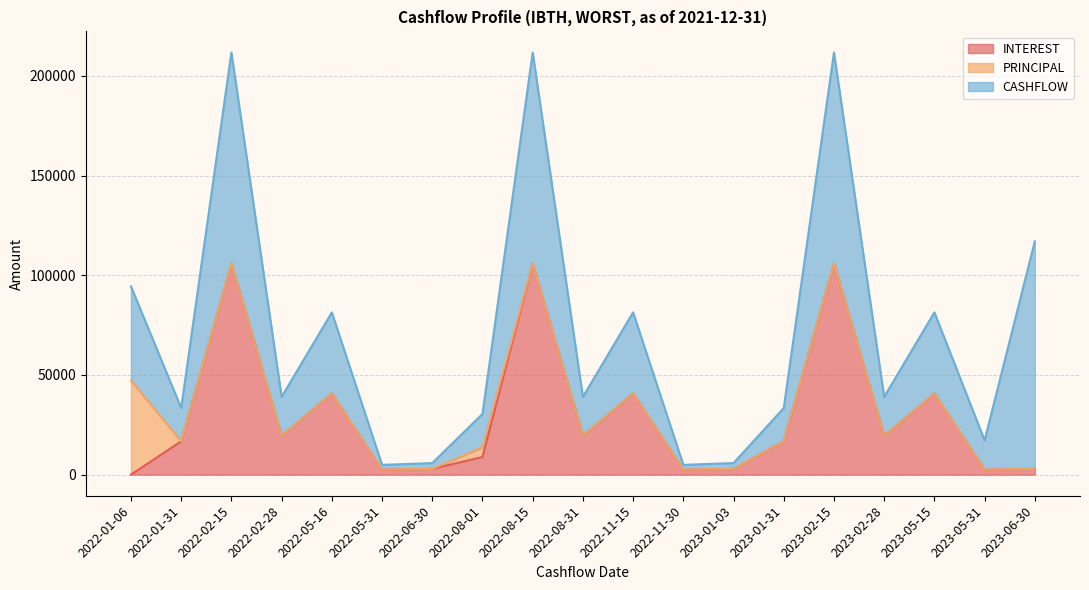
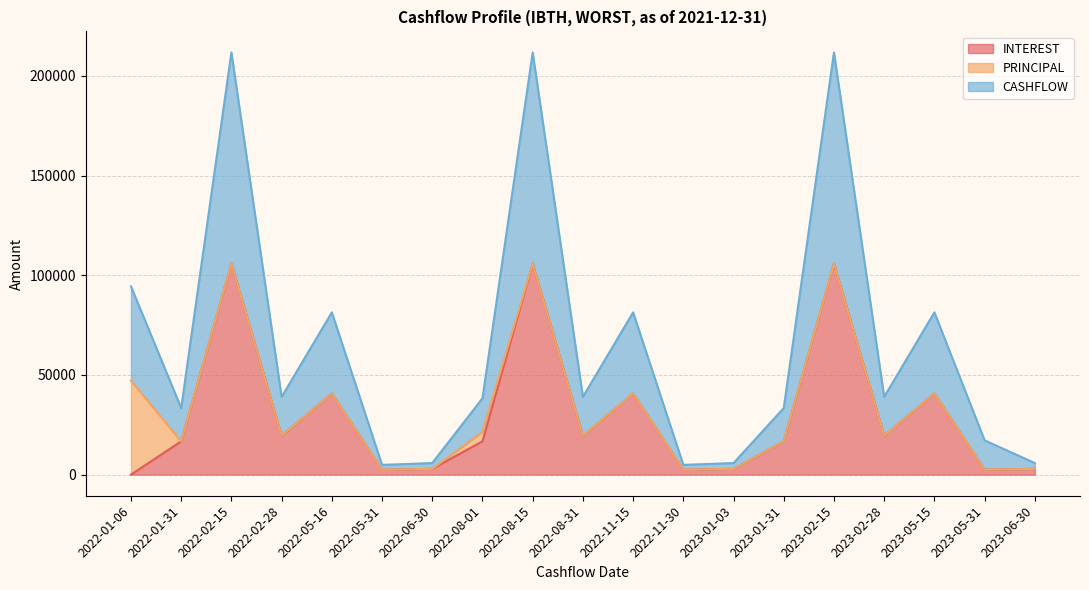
  {
    "INTEREST": {
      "2022-01-06": 0,
-     "2022-08-01": 9000
+     "2022-08-01": 17000
    },
    "PRINCIPAL": {
      "2022-01-06": 47000,
      "2022-08-01": 5000
    },
    "CASHFLOW": {
      "2022-01-06": 47000,
      "2022-01-31": 17000,
      "2022-02-15": 106000,
      "2022-02-28": 19000,
      "2022-05-16": 41000,
      "2022-05-31": 2000,
      "2022-06-30": 3000,
      "2022-08-01": 17000,
      "2022-08-15": 106000,
      "2022-08-31": 19000,
      "2022-11-15": 41000,
      "2022-11-30": 2000,
      "2023-01-03": 3000,
      "2023-01-31": 17000,
      "2023-02-15": 106000,
      "2023-02-28": 19000,
      "2023-05-15": 41000,
      "2023-05-31": 15000,
-     "2023-06-30": 114000
+     "2023-06-30": 3000
    }
  }
